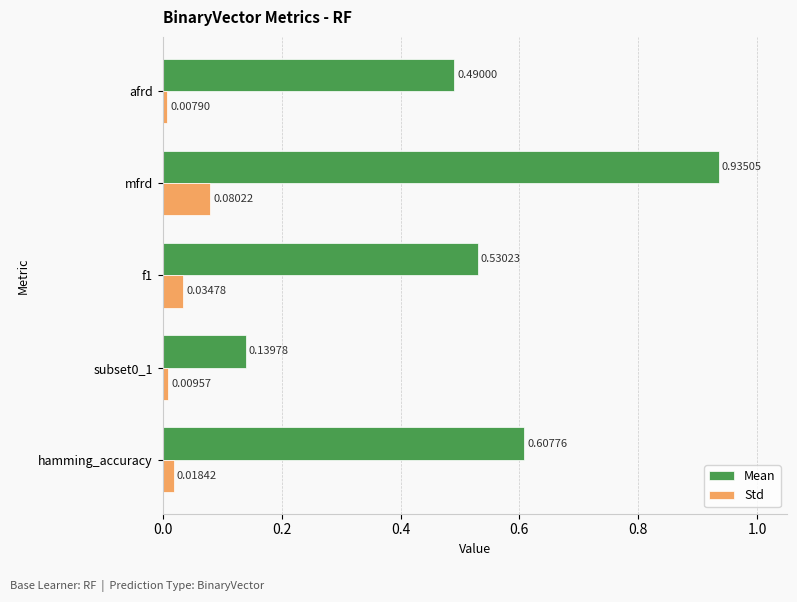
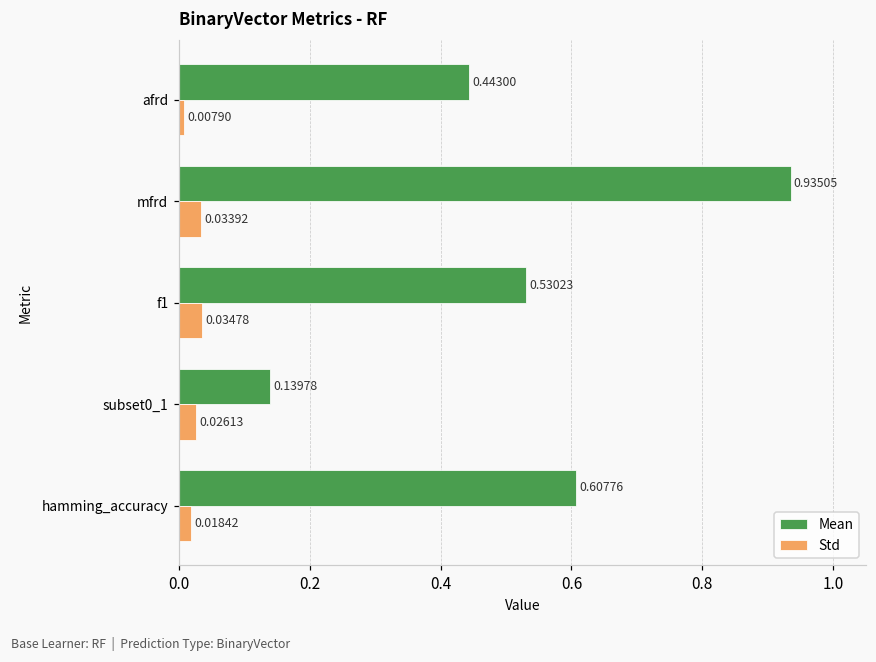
  {
    "Mean": {
-     "afrd": 0.49000,
+     "afrd": 0.44300,
      "mfrd": 0.93505,
      "f1": 0.53023,
      "subset0_1": 0.13978,
      "hamming_accuracy": 0.60776
    },
    "Std": {
      "afrd": 0.00790,
-     "mfrd": 0.08022,
+     "mfrd": 0.03392,
      "f1": 0.03478,
-     "subset0_1": 0.00957,
+     "subset0_1": 0.02613,
      "hamming_accuracy": 0.01842
    }
  }
